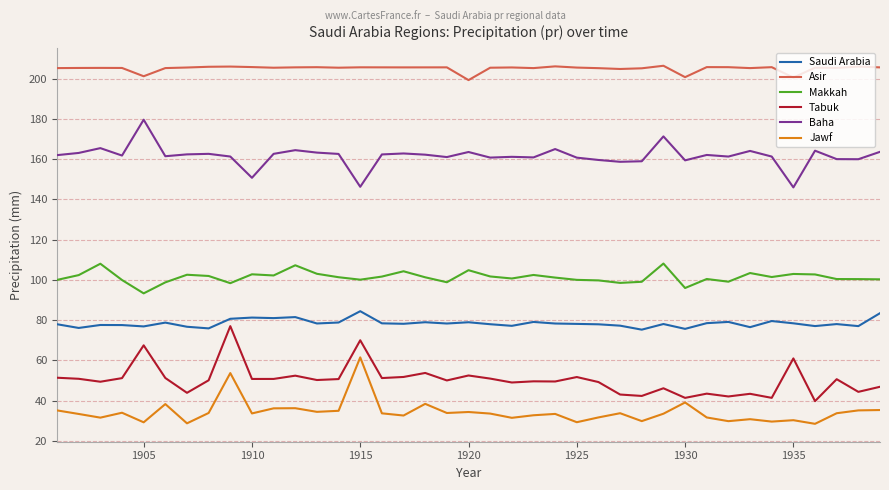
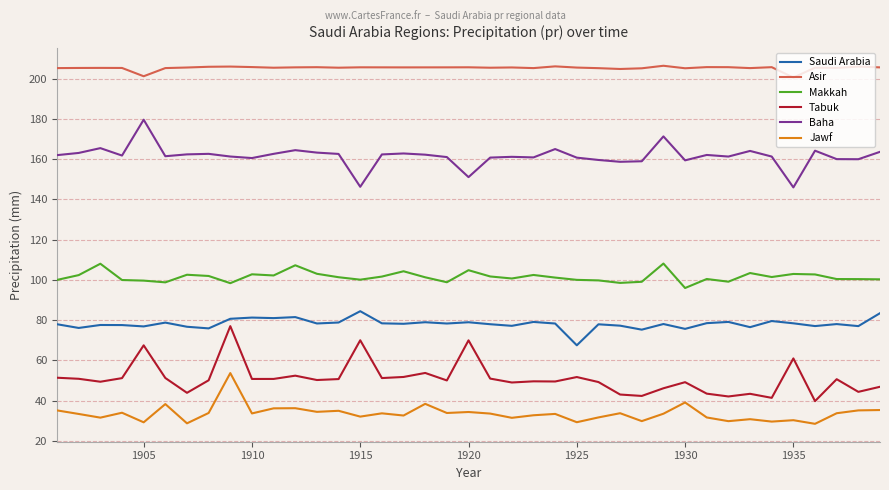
  {
    "Saudi Arabia": {
      "1905": 77,
      "1910": 81,
      "1915": 84,
      "1920": 79,
-     "1925": 78,
+     "1925": 68,
      "1930": 76,
      "1935": 78
    },
    "Asir": {
      "1905": 201,
      "1910": 206,
      "1915": 206,
-     "1920": 199,
+     "1920": 206,
      "1925": 205,
-     "1930": 201
+     "1930": 205
    },
    "Makkah": {
-     "1905": 93,
+     "1905": 100,
      "1910": 103,
      "1915": 100,
      "1920": 105,
      "1925": 100,
      "1930": 96,
      "1935": 103
    },
    "Tabuk": {
      "1905": 68,
      "1910": 51,
      "1915": 70,
-     "1920": 53,
+     "1920": 70,
      "1925": 52,
-     "1930": 41,
+     "1930": 49,
      "1935": 61
    },
    "Baha": {
      "1905": 180,
-     "1910": 151,
+     "1910": 161,
      "1915": 146,
-     "1920": 164,
+     "1920": 151,
      "1925": 161,
      "1930": 159,
      "1935": 146
    },
    "Jawf": {
      "1905": 29,
      "1910": 34,
-     "1915": 62,
+     "1915": 32,
      "1920": 34,
      "1925": 29,
      "1930": 39,
      "1935": 30
    }
  }
